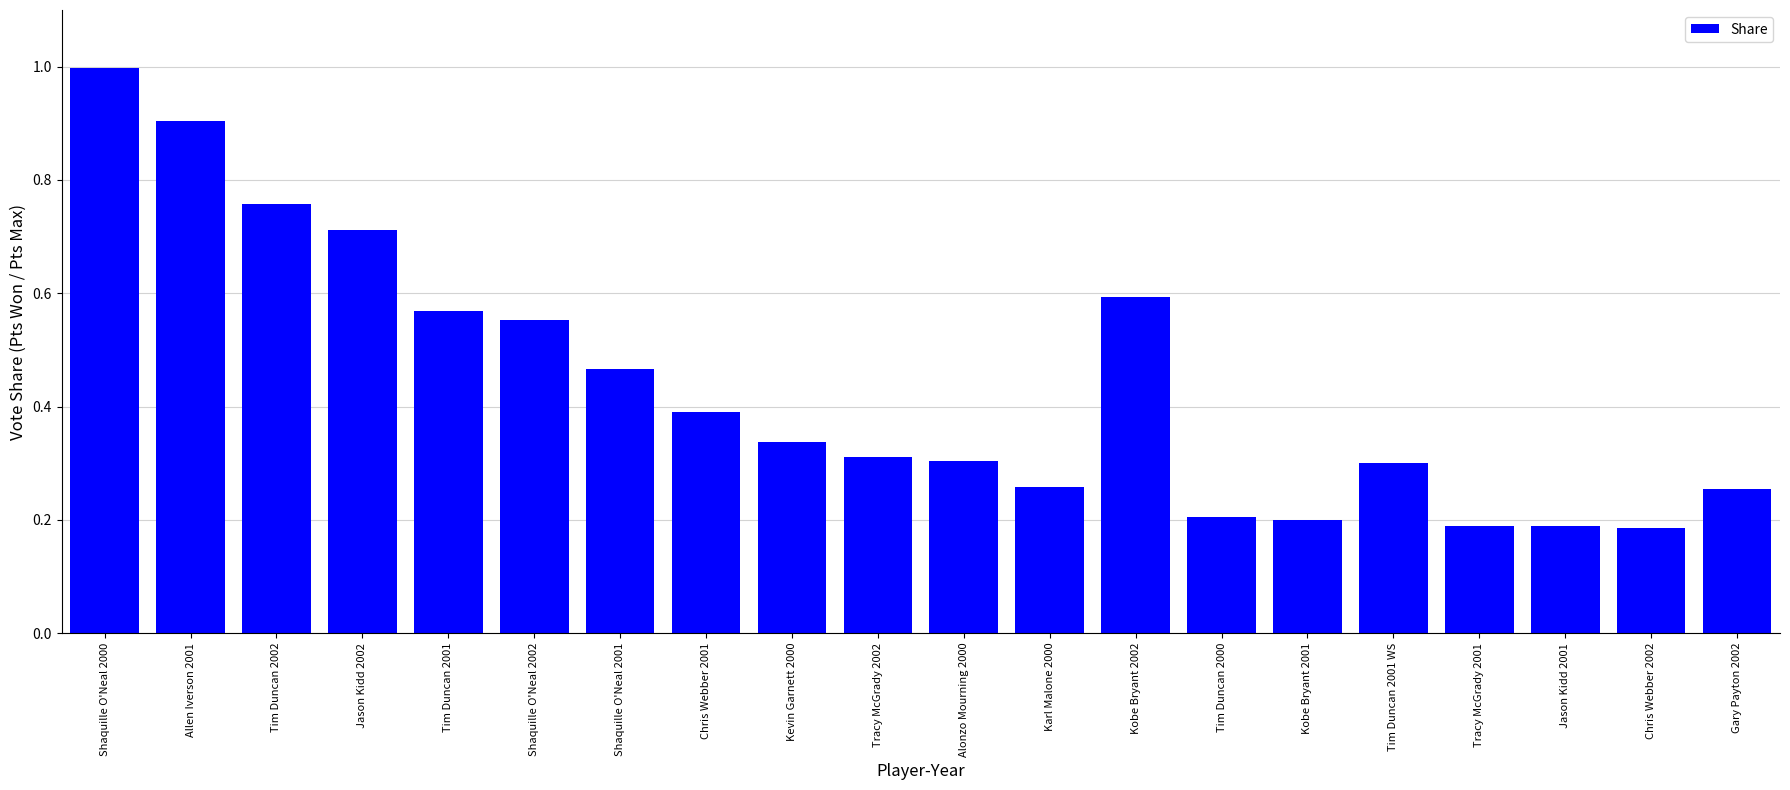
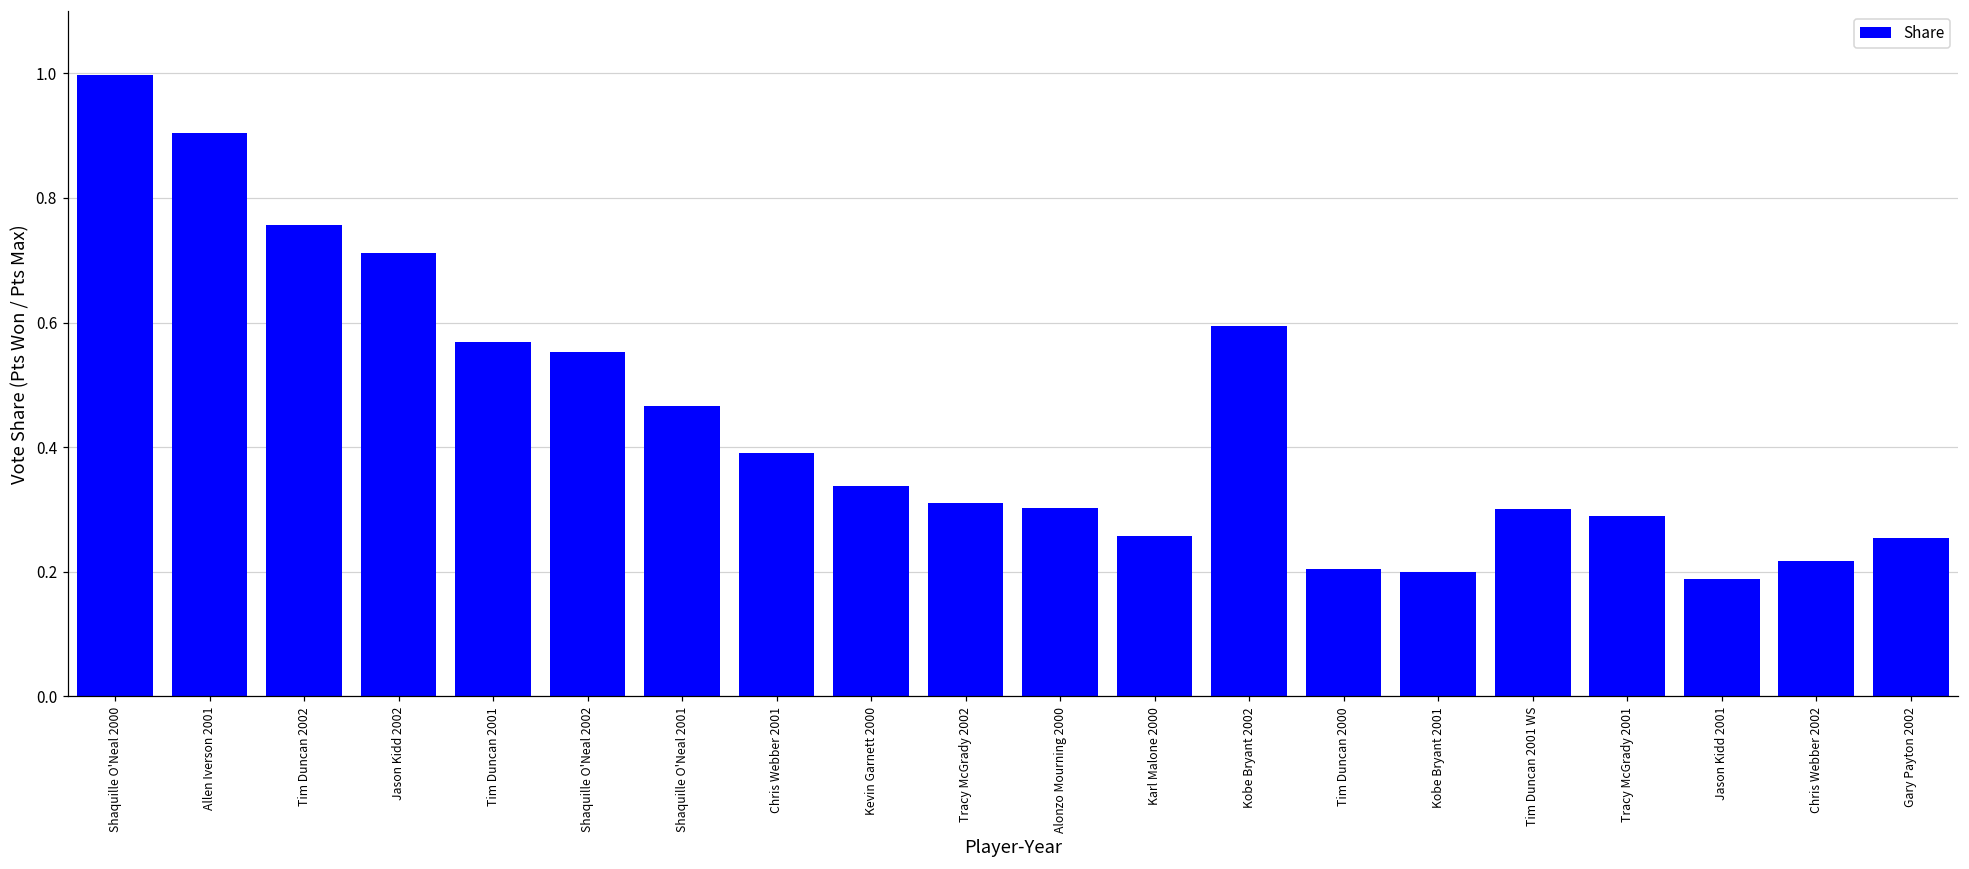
  {
    "Shaquille O'Neal 2000": 1.00,
    "Allen Iverson 2001": 0.90,
    "Tim Duncan 2002": 0.76,
    "Jason Kidd 2002": 0.71,
    "Tim Duncan 2001": 0.57,
    "Shaquille O'Neal 2002": 0.55,
    "Shaquille O'Neal 2001": 0.47,
    "Chris Webber 2001": 0.39,
    "Kevin Garnett 2000": 0.34,
    "Tracy McGrady 2002": 0.31,
    "Alonzo Mourning 2000": 0.30,
    "Karl Malone 2000": 0.26,
    "Kobe Bryant 2002": 0.59,
    "Tim Duncan 2000": 0.21,
    "Kobe Bryant 2001": 0.20,
    "Tim Duncan 2001 WS": 0.30,
-   "Tracy McGrady 2001": 0.19,
+   "Tracy McGrady 2001": 0.29,
    "Jason Kidd 2001": 0.19,
-   "Chris Webber 2002": 0.19,
+   "Chris Webber 2002": 0.22,
    "Gary Payton 2002": 0.26
  }
